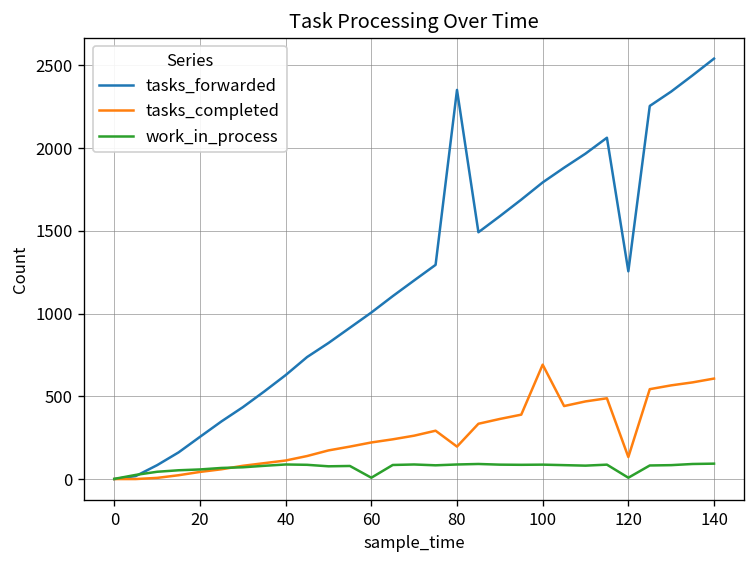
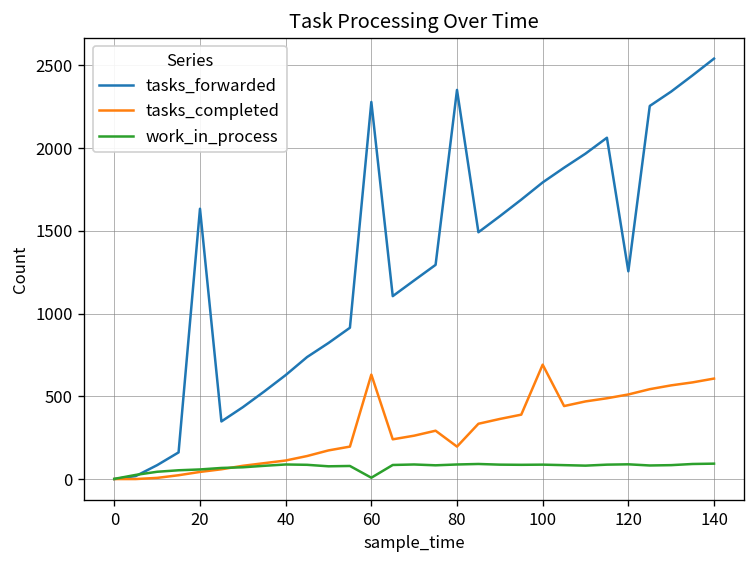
  {
    "tasks_forwarded": {
-     "20": 260,
+     "20": 1630,
      "40": 630,
-     "60": 1010,
+     "60": 2280,
      "80": 2350,
      "100": 1790,
      "120": 1260,
      "140": 2540
    },
    "tasks_completed": {
      "40": 110,
-     "60": 220,
+     "60": 630,
      "80": 200,
      "100": 690,
-     "120": 130,
+     "120": 510,
      "140": 610
    },
    "work_in_process": {
      "40": 90,
      "60": 10,
      "80": 90,
      "100": 90,
-     "120": 10,
+     "120": 90,
      "140": 90
    }
  }
